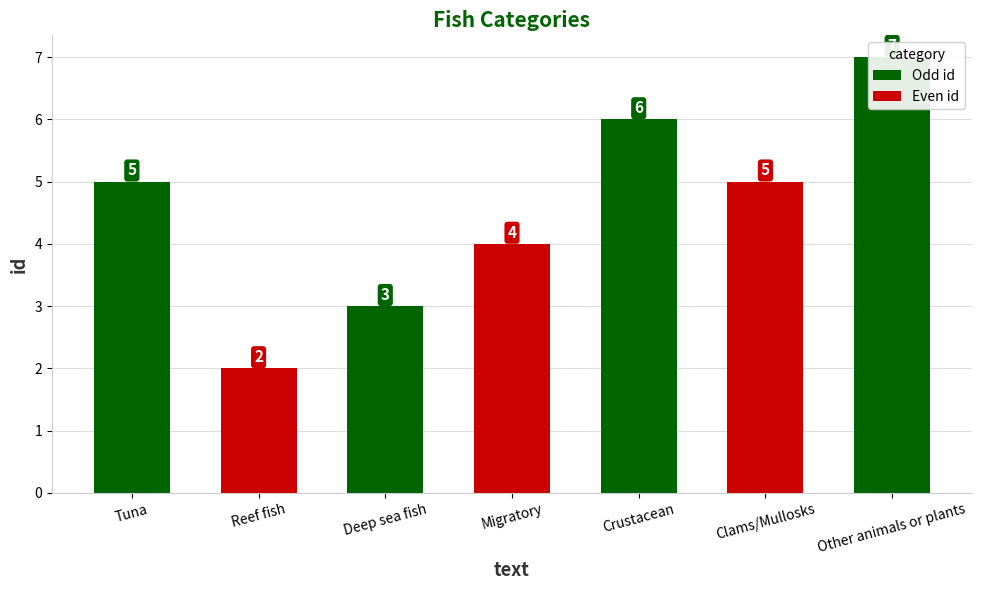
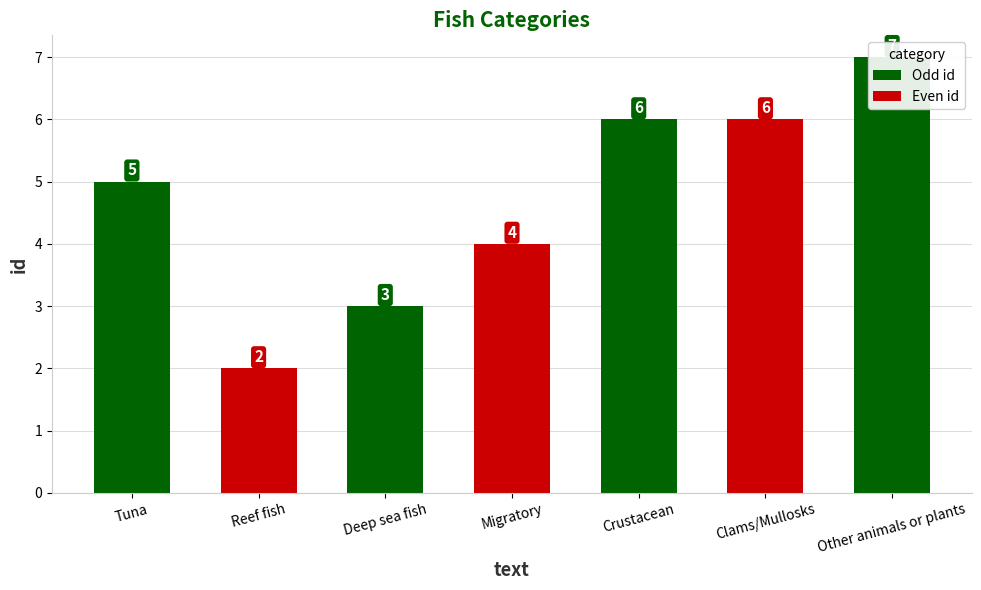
  {
-   "Clams/Mullosks": 5
+   "Clams/Mullosks": 6
  }
